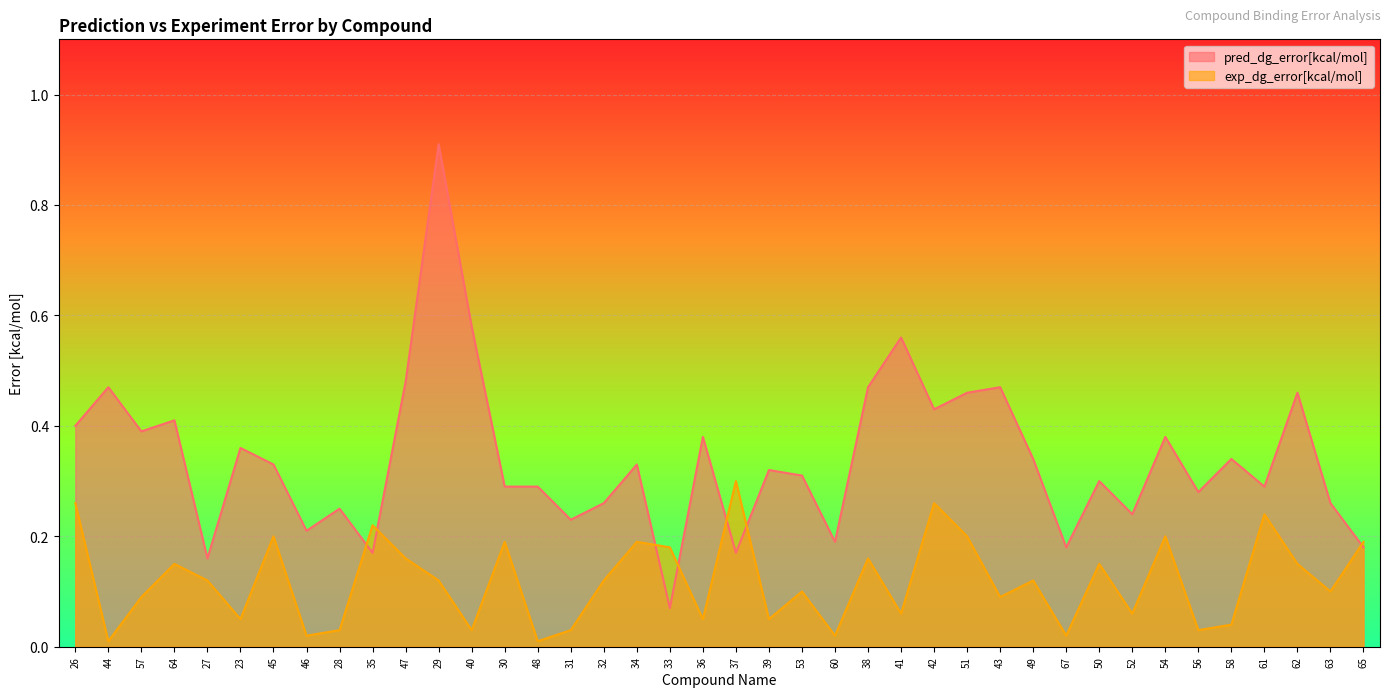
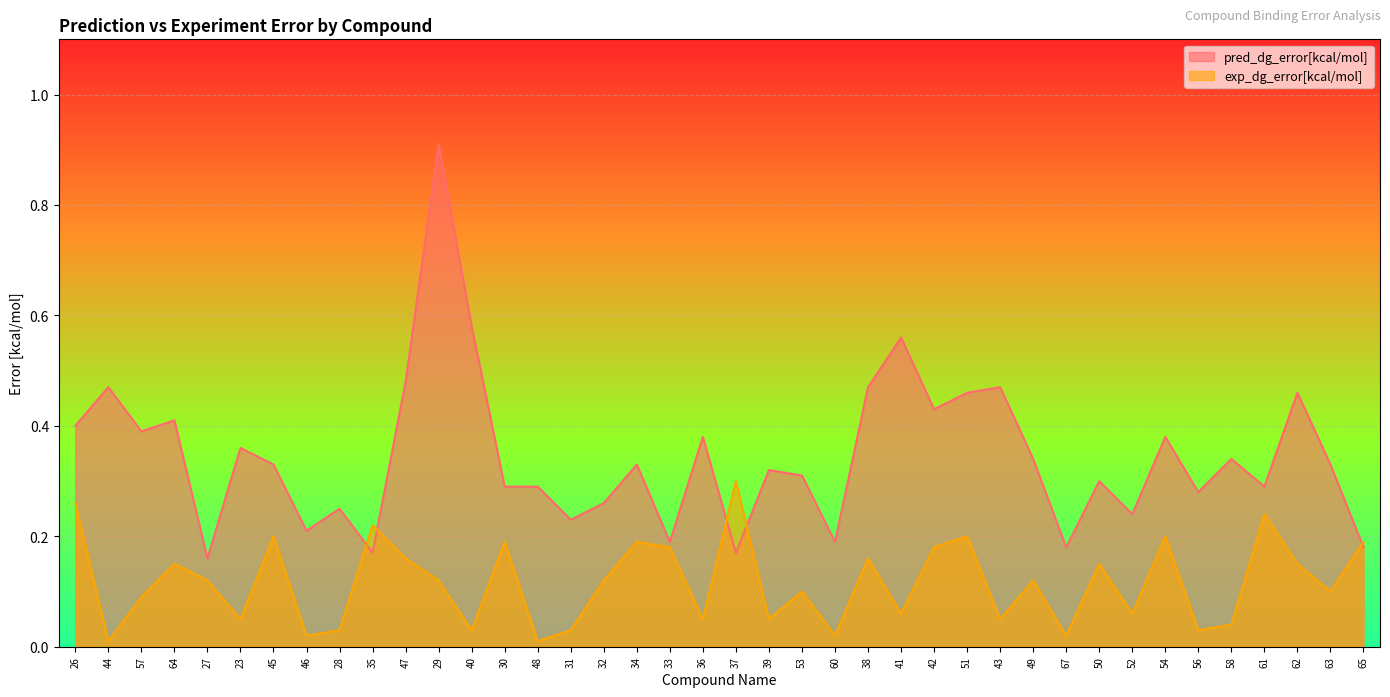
  {
    "pred_dg_error[kcal/mol]": {
      "26": 0.40,
      "44": 0.47,
      "57": 0.39,
      "64": 0.41,
      "27": 0.16,
      "23": 0.36,
      "45": 0.33,
      "46": 0.21,
      "28": 0.25,
      "35": 0.17,
      "47": 0.48,
      "29": 0.91,
      "40": 0.58,
      "30": 0.29,
      "48": 0.29,
      "31": 0.23,
      "32": 0.26,
      "34": 0.33,
-     "33": 0.07,
+     "33": 0.19,
      "36": 0.38,
      "37": 0.17,
      "39": 0.32,
      "53": 0.31,
      "60": 0.19,
      "38": 0.47,
      "41": 0.56,
      "42": 0.43,
      "51": 0.46,
      "43": 0.47,
      "49": 0.34,
      "67": 0.18,
      "50": 0.30,
      "52": 0.24,
      "54": 0.38,
      "56": 0.28,
      "58": 0.34,
      "61": 0.29,
      "62": 0.46,
-     "63": 0.26,
+     "63": 0.33,
      "65": 0.18
    },
    "exp_dg_error[kcal/mol]": {
      "26": 0.26,
      "44": 0.01,
      "57": 0.09,
      "64": 0.15,
      "27": 0.12,
      "23": 0.05,
      "45": 0.20,
      "46": 0.02,
      "28": 0.03,
      "35": 0.22,
      "47": 0.16,
      "29": 0.12,
      "40": 0.03,
      "30": 0.19,
      "48": 0.01,
      "31": 0.03,
      "32": 0.12,
      "34": 0.19,
      "33": 0.18,
      "36": 0.05,
      "37": 0.30,
      "39": 0.05,
      "53": 0.10,
      "60": 0.02,
      "38": 0.16,
      "41": 0.06,
-     "42": 0.26,
+     "42": 0.18,
      "51": 0.20,
-     "43": 0.09,
+     "43": 0.05,
      "49": 0.12,
      "67": 0.02,
      "50": 0.15,
      "52": 0.06,
      "54": 0.20,
      "56": 0.03,
      "58": 0.04,
      "61": 0.24,
      "62": 0.15,
      "63": 0.10,
      "65": 0.19
    }
  }
